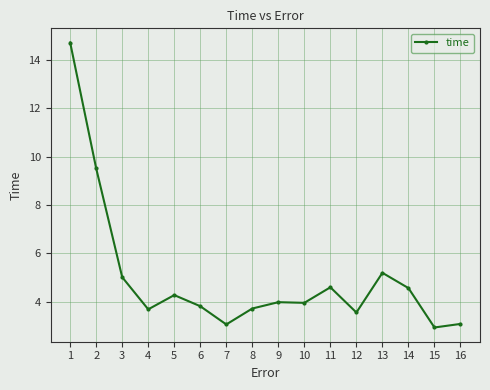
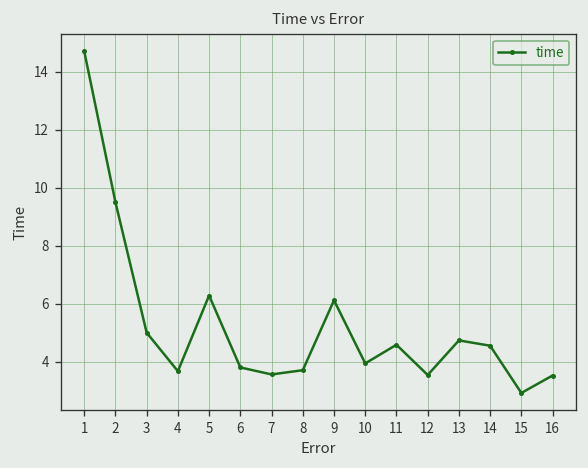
  {
    "1": 14.7,
    "2": 9.5,
    "3": 5.0,
    "4": 3.7,
-   "5": 4.3,
+   "5": 6.3,
    "6": 3.8,
-   "7": 3.1,
+   "7": 3.6,
    "8": 3.7,
-   "9": 4.0,
+   "9": 6.1,
    "10": 3.9,
    "11": 4.6,
    "12": 3.5,
-   "13": 5.2,
+   "13": 4.7,
    "14": 4.6,
    "15": 2.9,
-   "16": 3.1
+   "16": 3.5
  }
